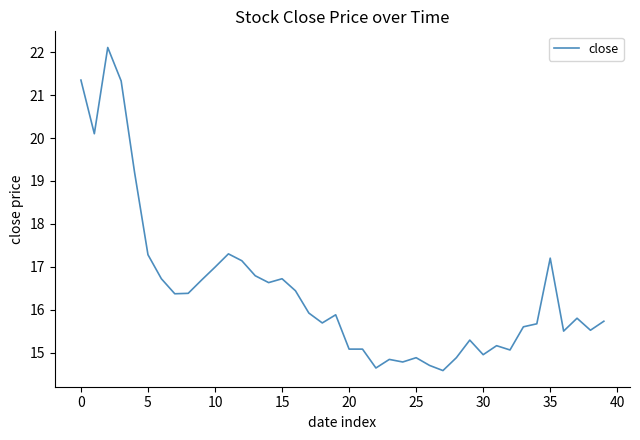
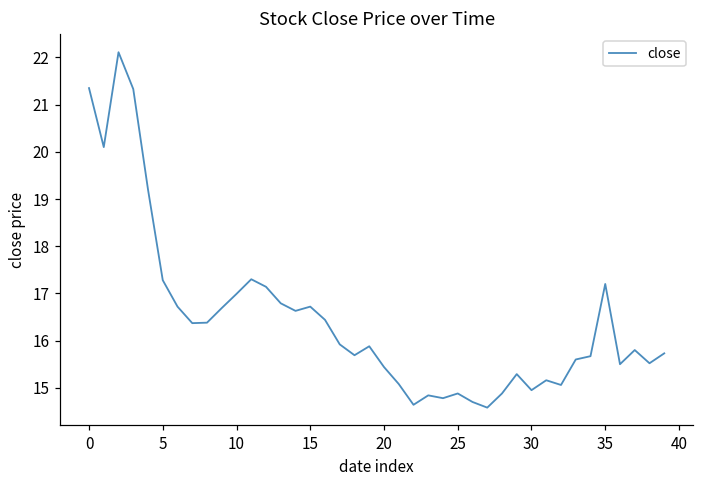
  {
    "0": 21.4,
    "5": 17.3,
    "10": 17.0,
    "15": 16.7,
-   "20": 15.1,
+   "20": 15.4,
    "25": 14.9,
    "30": 15.0,
    "35": 17.2
  }
